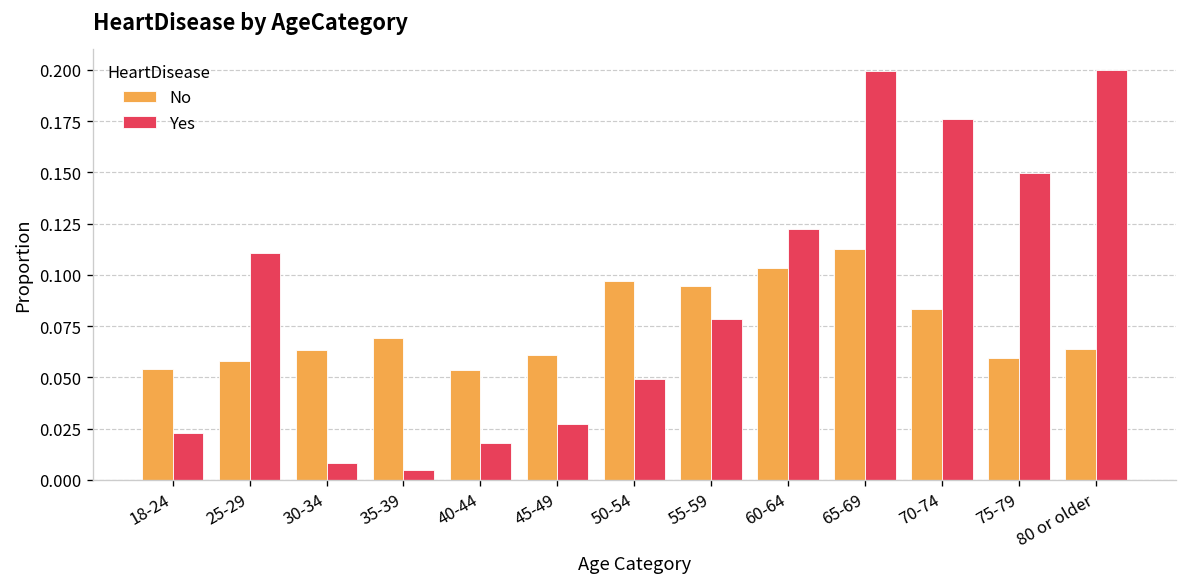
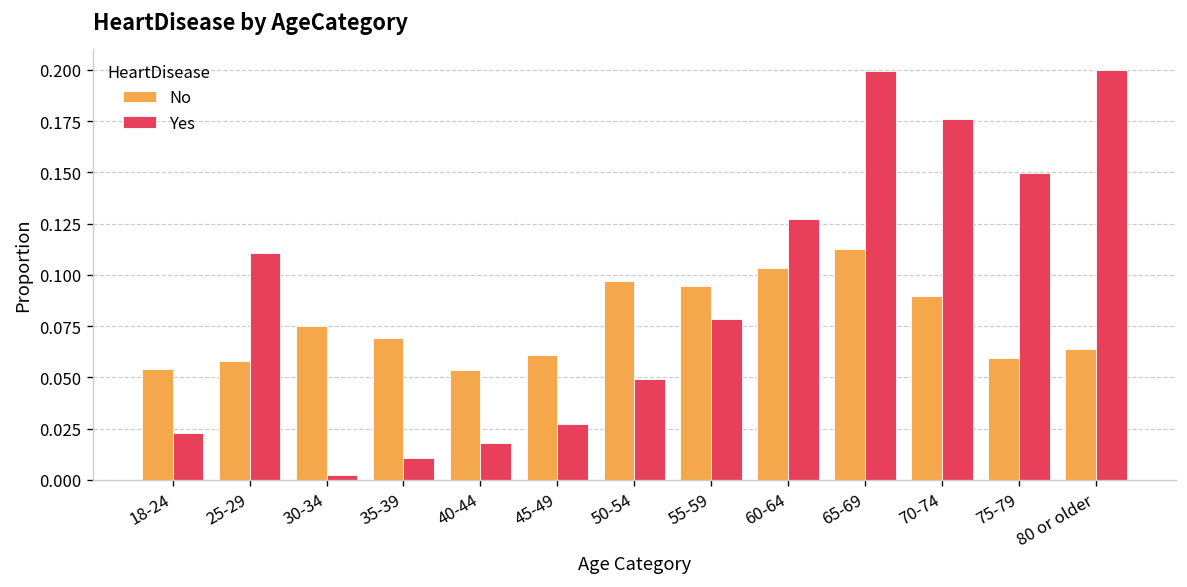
  {
    "No": {
      "18-24": 0.054,
      "25-29": 0.058,
-     "30-34": 0.063,
+     "30-34": 0.075,
      "35-39": 0.069,
      "40-44": 0.054,
      "45-49": 0.061,
      "50-54": 0.097,
      "55-59": 0.094,
      "60-64": 0.103,
      "65-69": 0.113,
-     "70-74": 0.083,
+     "70-74": 0.090,
      "75-79": 0.060,
      "80 or older": 0.064
    },
    "Yes": {
      "18-24": 0.023,
      "25-29": 0.111,
-     "30-34": 0.008,
-     "35-39": 0.005,
+     "30-34": 0.002,
+     "35-39": 0.011,
      "40-44": 0.018,
      "45-49": 0.027,
      "50-54": 0.049,
      "55-59": 0.079,
-     "60-64": 0.122,
+     "60-64": 0.127,
      "65-69": 0.199,
      "70-74": 0.176,
      "75-79": 0.150,
      "80 or older": 0.200
    }
  }
